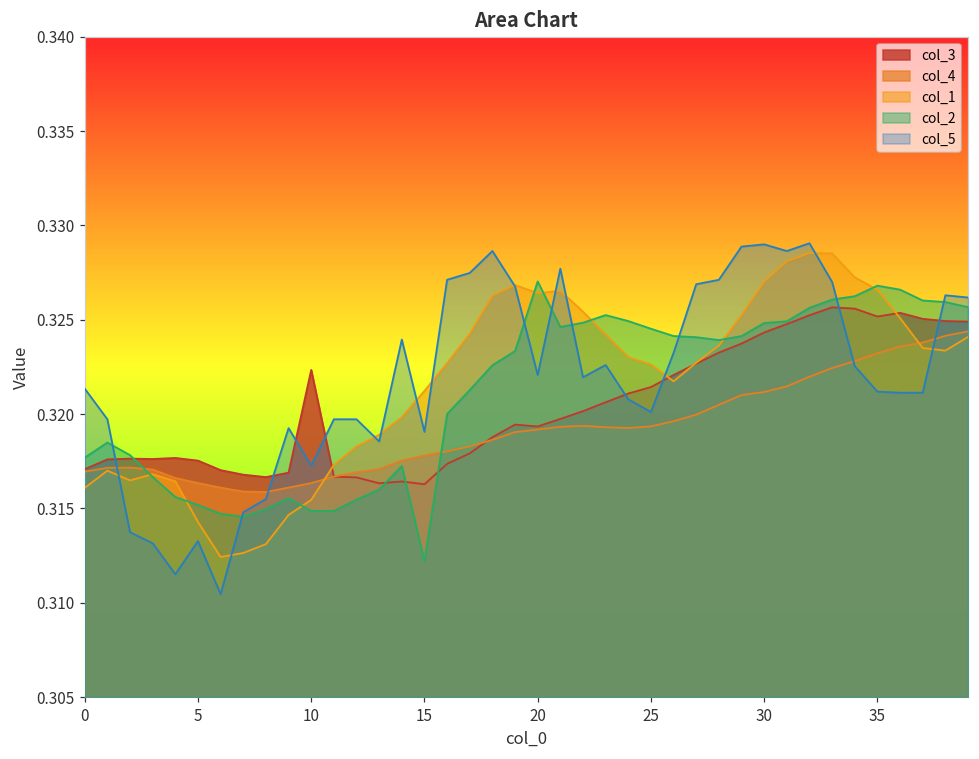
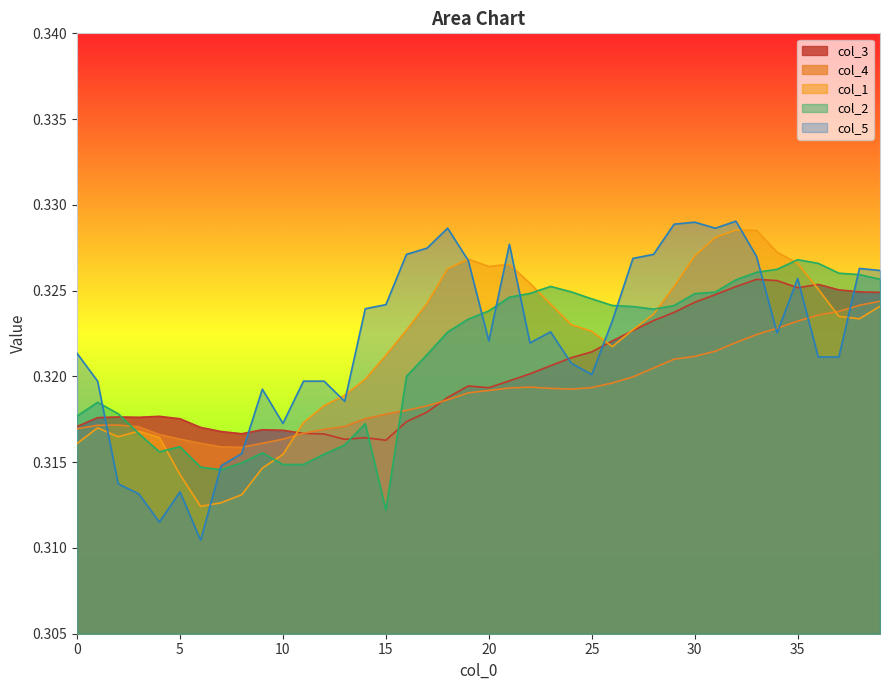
  {
    "col_3": {
      "5": 0.3175,
-     "10": 0.3223,
+     "10": 0.3169,
      "15": 0.3163,
      "20": 0.3193,
      "25": 0.3214,
      "30": 0.3243,
      "35": 0.3252
    },
    "col_2": {
      "0": 0.3177,
-     "5": 0.3152,
+     "5": 0.3159,
      "10": 0.3149,
      "15": 0.3122,
-     "20": 0.3270,
+     "20": 0.3238,
      "25": 0.3245,
      "30": 0.3248,
      "35": 0.3268
    },
    "col_5": {
      "0": 0.3213,
      "5": 0.3133,
      "10": 0.3173,
-     "15": 0.3191,
+     "15": 0.3242,
      "20": 0.3221,
      "25": 0.3201,
      "30": 0.3290,
-     "35": 0.3212
+     "35": 0.3257
    }
  }
